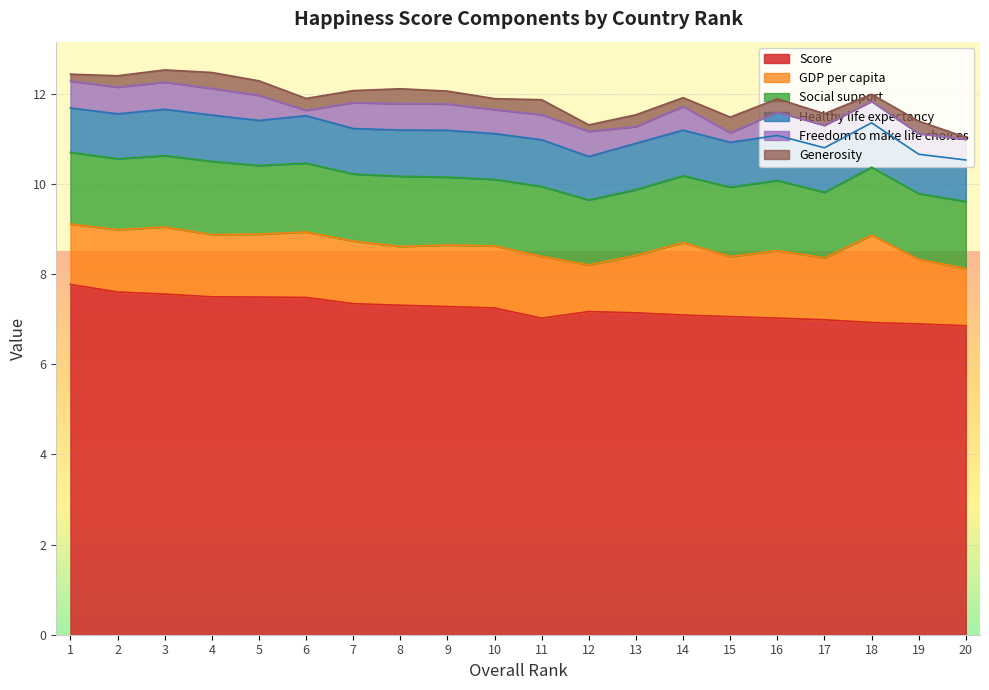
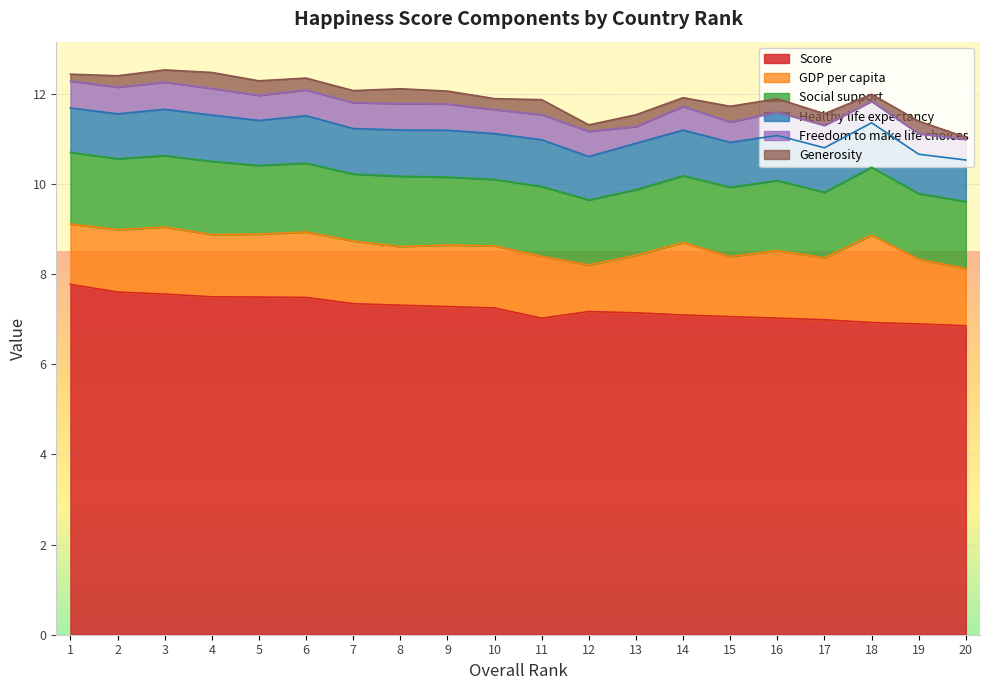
  {
    "Score": {
      "1": 7.8,
      "2": 7.6,
      "3": 7.6,
      "4": 7.5,
      "5": 7.5,
      "6": 7.5,
      "7": 7.3,
      "8": 7.3,
      "9": 7.3,
      "10": 7.2,
      "11": 7.0,
      "12": 7.2,
      "13": 7.1,
      "14": 7.1,
      "15": 7.1,
      "16": 7.0,
      "17": 7.0,
      "18": 6.9,
      "19": 6.9,
      "20": 6.9
    },
    "GDP per capita": {
      "1": 1.3,
      "2": 1.4,
      "3": 1.5,
      "4": 1.4,
      "5": 1.4,
      "6": 1.5,
      "7": 1.4,
      "8": 1.3,
      "9": 1.4,
      "10": 1.4,
      "11": 1.4,
      "12": 1.0,
      "13": 1.3,
      "14": 1.6,
      "15": 1.3,
      "16": 1.5,
      "17": 1.4,
      "18": 1.9,
      "19": 1.4,
      "20": 1.3
    },
    "Social support": {
      "1": 1.6,
      "2": 1.6,
      "3": 1.6,
      "4": 1.6,
      "5": 1.5,
      "6": 1.5,
      "7": 1.5,
      "8": 1.6,
      "9": 1.5,
      "10": 1.5,
      "11": 1.5,
      "12": 1.4,
      "13": 1.5,
      "14": 1.5,
      "15": 1.5,
      "16": 1.6,
      "17": 1.5,
      "18": 1.5,
      "19": 1.5,
      "20": 1.5
    },
    "Healthy life expectancy": {
      "1": 1.0,
      "2": 1.0,
      "3": 1.0,
      "4": 1.0,
      "5": 1.0,
      "6": 1.1,
      "7": 1.0,
      "8": 1.0,
      "9": 1.0,
      "10": 1.0,
      "11": 1.0,
      "12": 1.0,
      "13": 1.0,
      "14": 1.0,
      "15": 1.0
    },
    "Freedom to make life choices": {
      "1": 0.6,
      "2": 0.6,
      "3": 0.6,
      "4": 0.6,
      "5": 0.6,
-     "6": 0.1,
+     "6": 0.6,
      "7": 0.6,
      "8": 0.6,
      "9": 0.6,
      "10": 0.5,
      "11": 0.6,
      "12": 0.6,
      "13": 0.4,
      "14": 0.5,
-     "15": 0.2
+     "15": 0.4
    },
    "Generosity": {
      "1": 0.2,
      "2": 0.3,
      "3": 0.3,
      "4": 0.4,
      "5": 0.3,
      "6": 0.3,
      "7": 0.3,
      "8": 0.3,
      "9": 0.3,
      "10": 0.2,
      "11": 0.3,
      "12": 0.1,
      "13": 0.3,
      "14": 0.2,
      "15": 0.3
    }
  }
